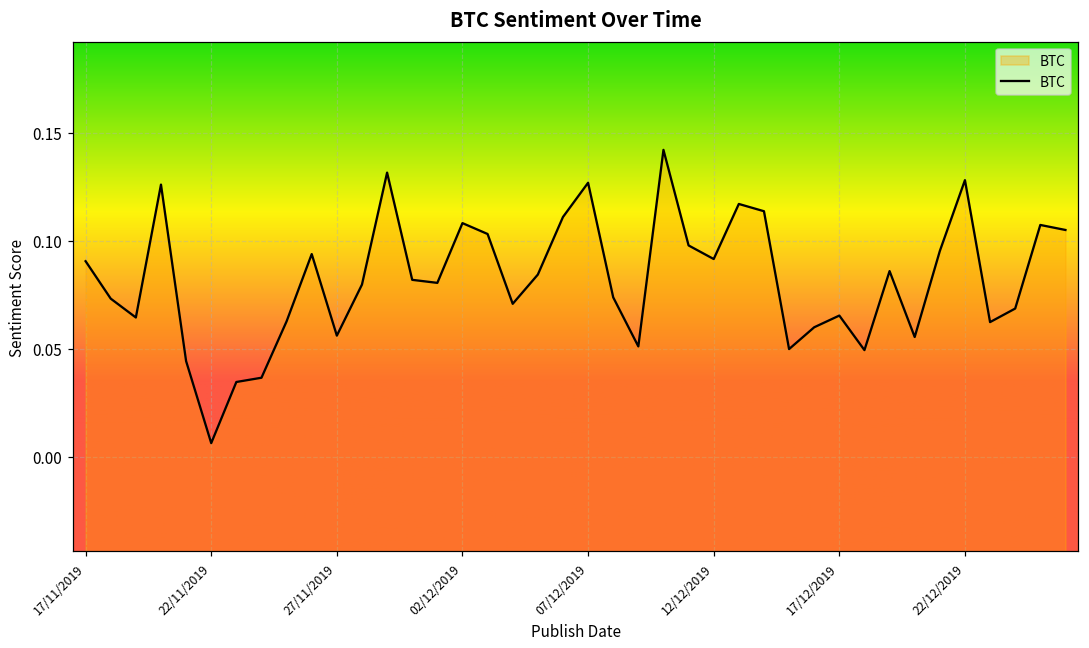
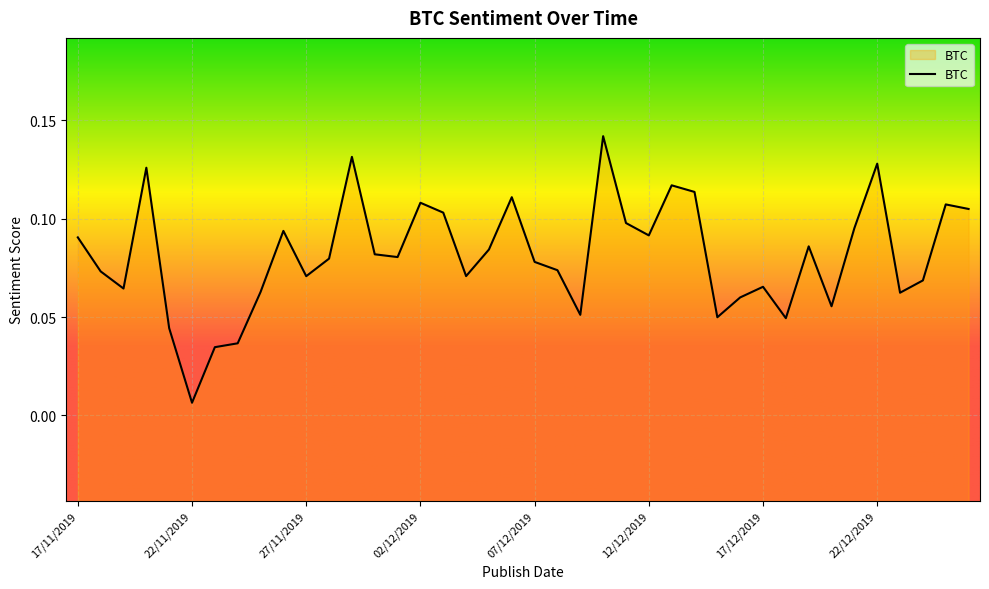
  {
    "17/11/2019": 0.091,
    "22/11/2019": 0.006,
-   "27/11/2019": 0.056,
+   "27/11/2019": 0.071,
    "02/12/2019": 0.108,
-   "07/12/2019": 0.127,
+   "07/12/2019": 0.078,
    "12/12/2019": 0.092,
    "17/12/2019": 0.065,
    "22/12/2019": 0.128
  }
